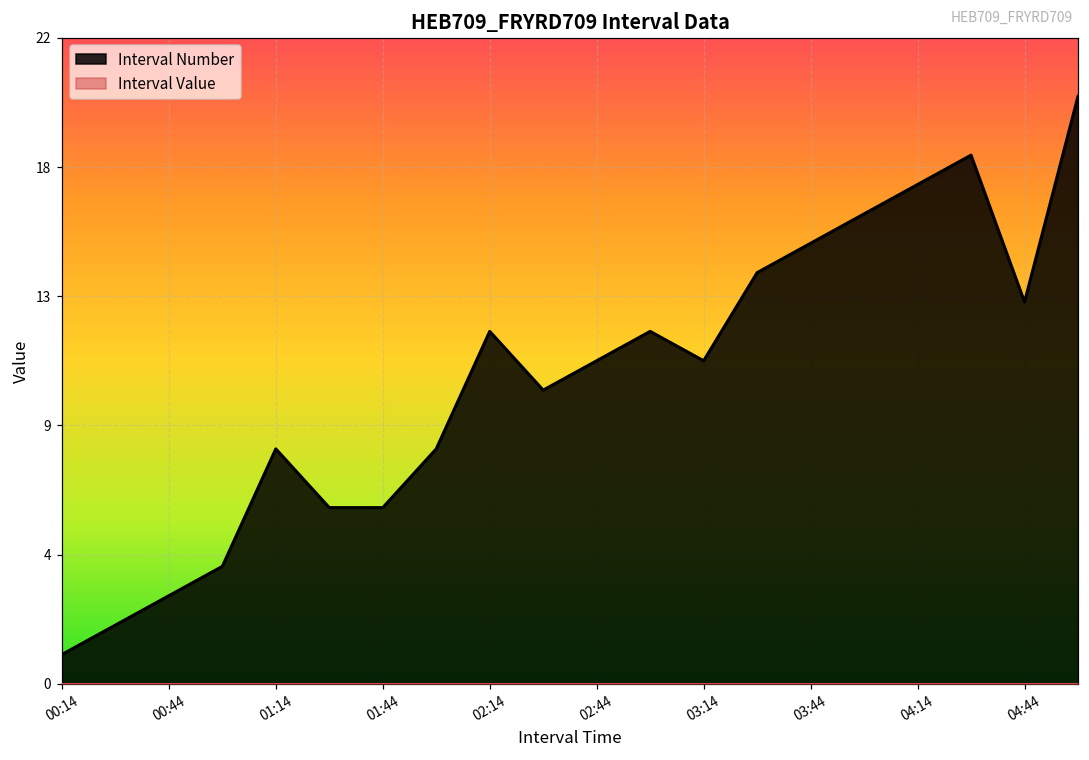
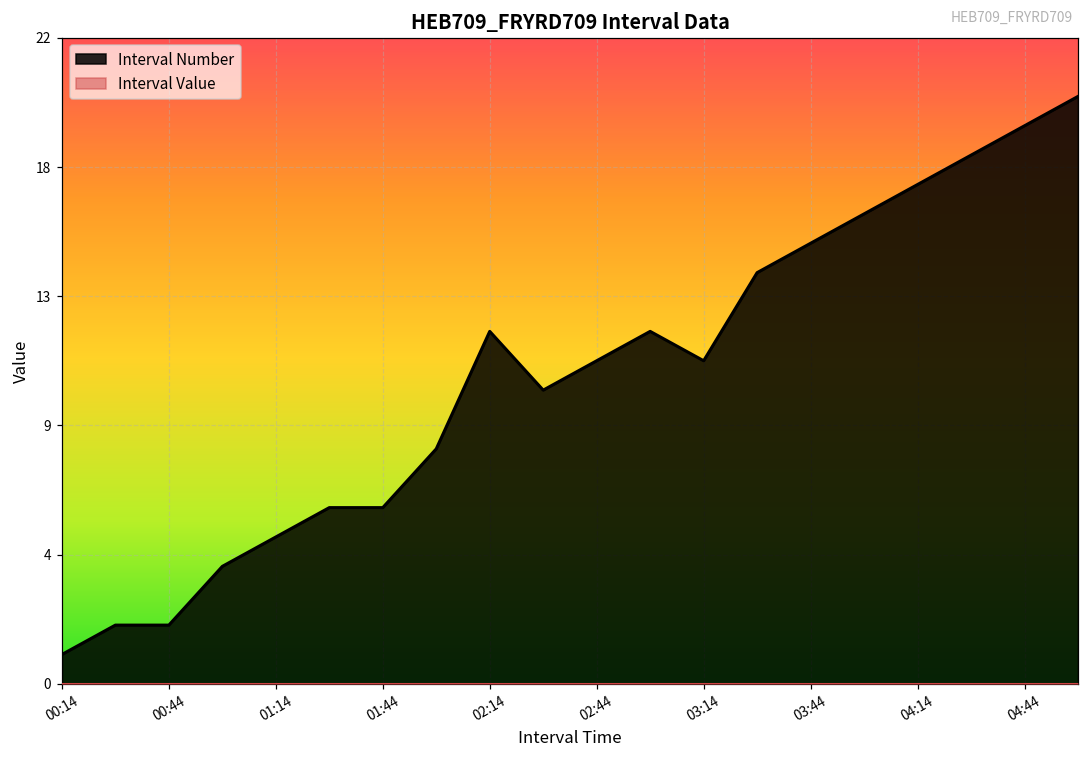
  {
    "Interval Number": {
      "00:14": 1,
-     "00:44": 3,
-     "01:14": 8,
+     "00:44": 2,
+     "01:14": 5,
      "01:44": 6,
      "02:14": 12,
      "02:44": 11,
      "03:14": 11,
      "03:44": 15,
      "04:14": 17,
-     "04:44": 13
+     "04:44": 19
    },
    "Interval Value": {
      "00:14": 0,
      "00:44": 0,
      "01:14": 0,
      "01:44": 0,
      "02:14": 0,
      "02:44": 0,
      "03:14": 0,
      "03:44": 0,
      "04:14": 0,
      "04:44": 0
    }
  }
